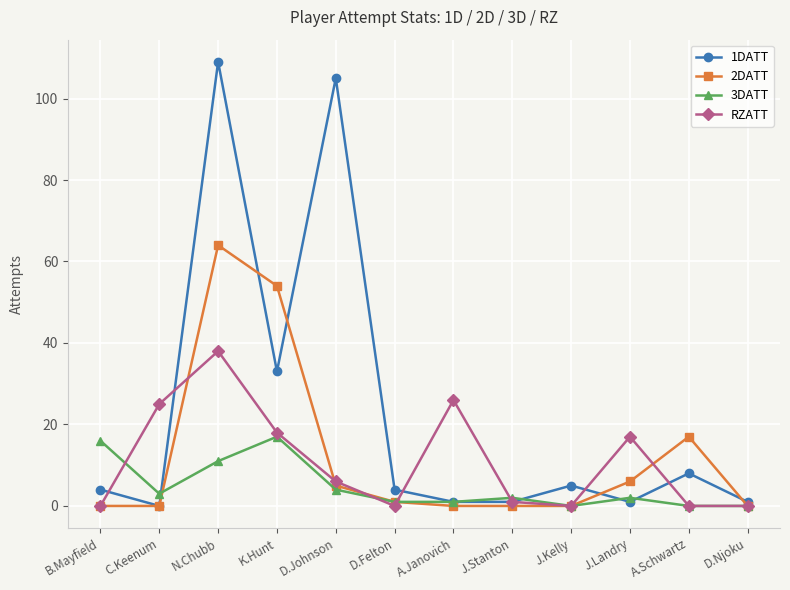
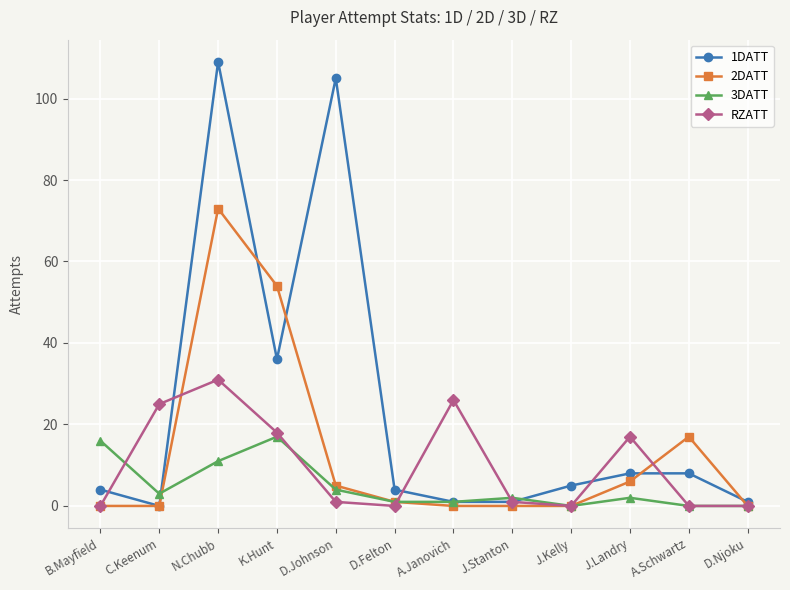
  {
    "1DATT": {
      "B.Mayfield": 4,
      "N.Chubb": 109,
-     "K.Hunt": 33,
+     "K.Hunt": 36,
      "D.Johnson": 105,
      "D.Felton": 4,
      "J.Kelly": 5,
-     "J.Landry": 1,
+     "J.Landry": 8,
      "A.Schwartz": 8,
      "D.Njoku": 1
    },
    "2DATT": {
-     "N.Chubb": 64,
+     "N.Chubb": 73,
      "K.Hunt": 54,
      "D.Johnson": 5,
      "A.Janovich": 0,
      "J.Stanton": 0,
      "J.Landry": 6,
      "A.Schwartz": 17
    },
    "3DATT": {
      "B.Mayfield": 16,
      "C.Keenum": 3,
      "N.Chubb": 11,
      "K.Hunt": 17,
      "D.Johnson": 4,
      "J.Stanton": 2,
      "J.Landry": 2
    },
    "RZATT": {
      "C.Keenum": 25,
-     "N.Chubb": 38,
+     "N.Chubb": 31,
      "K.Hunt": 18,
-     "D.Johnson": 6,
+     "D.Johnson": 1,
      "D.Felton": 0,
      "A.Janovich": 26,
      "J.Landry": 17
    }
  }
